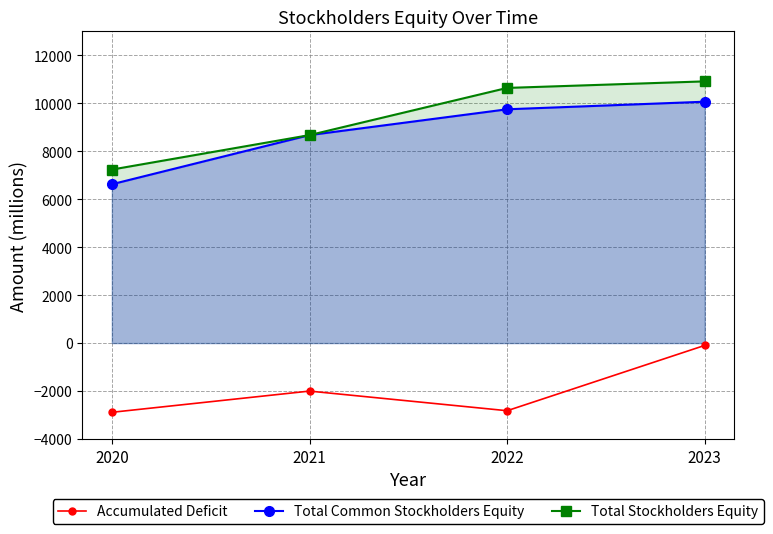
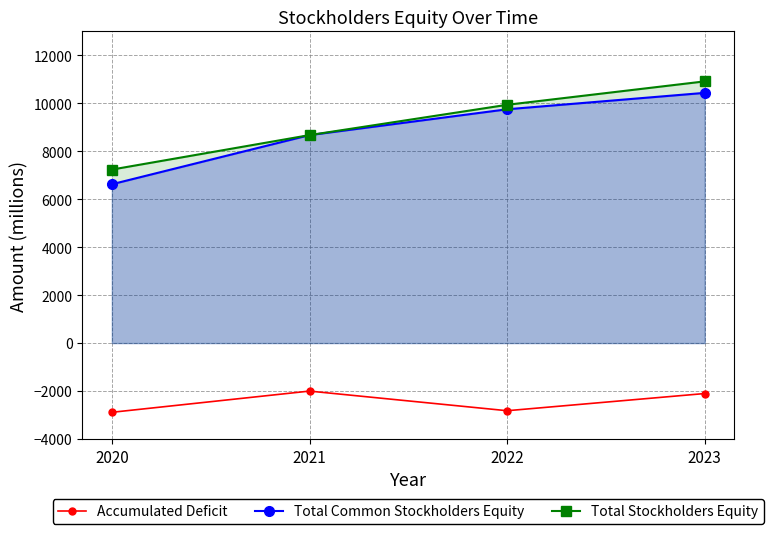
  {
    "Accumulated Deficit": {
      "2020": -2900,
      "2021": -2000,
      "2022": -2800,
-     "2023": -100
+     "2023": -2100
    },
    "Total Common Stockholders Equity": {
      "2020": 6600,
      "2022": 9800,
-     "2023": 10100
+     "2023": 10400
    },
    "Total Stockholders Equity": {
      "2020": 7200,
-     "2022": 10600,
+     "2022": 9900,
      "2023": 10900
    }
  }
